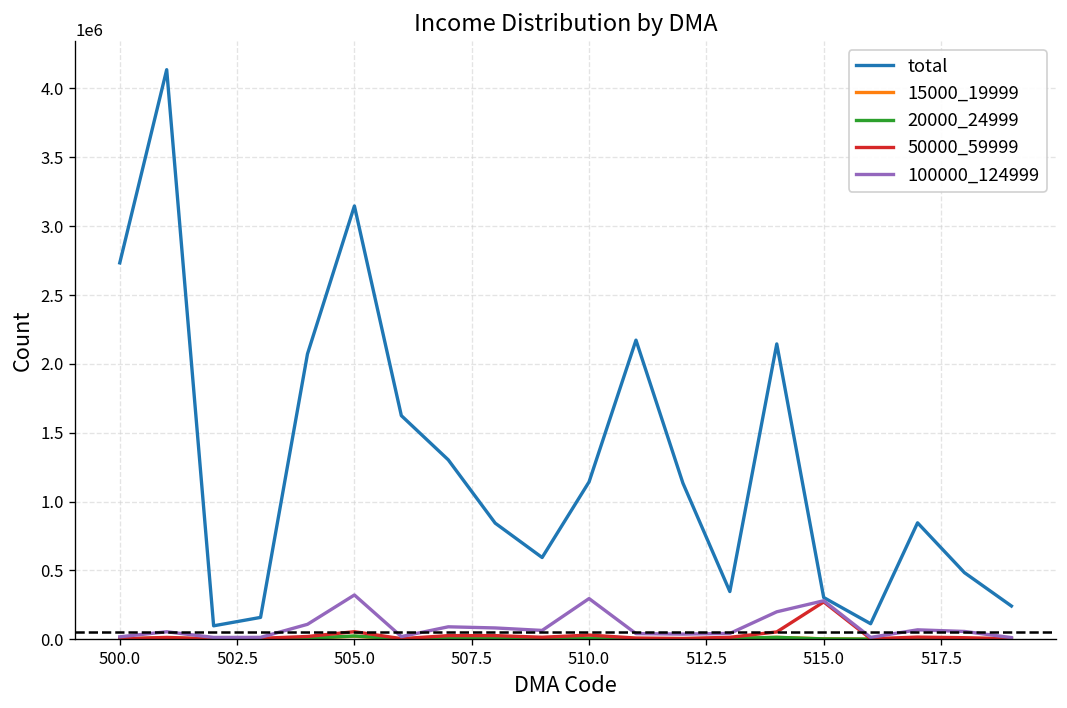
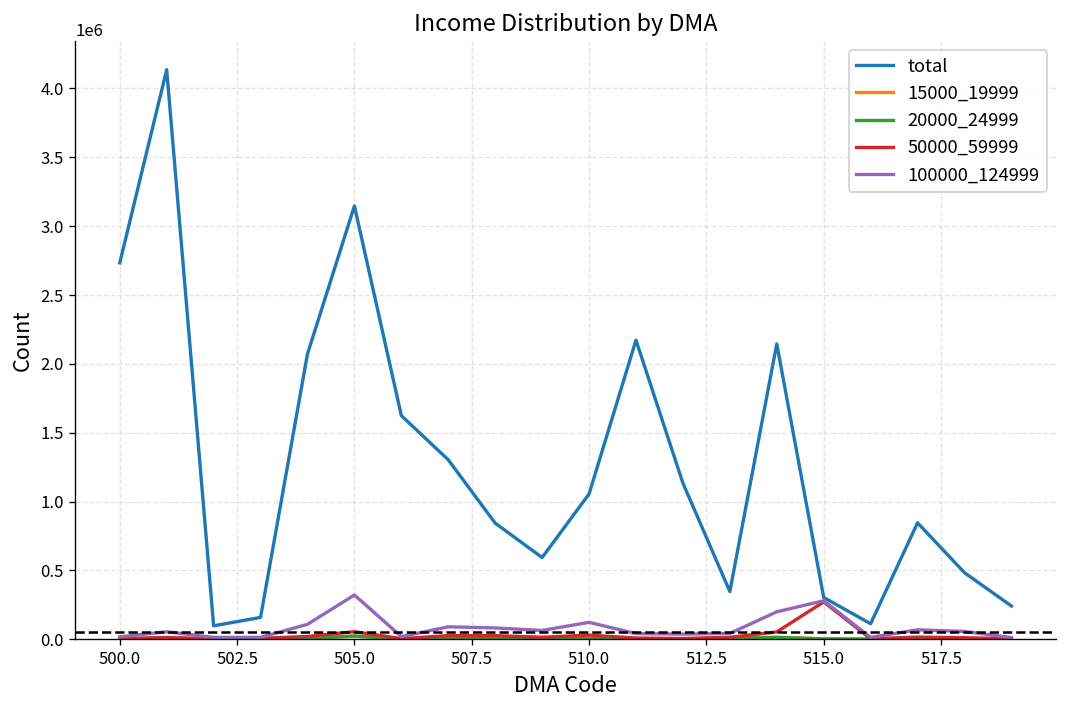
  {
    "total": {
      "500.0": 2730000,
      "505.0": 3150000,
-     "510.0": 1140000,
+     "510.0": 1050000,
      "515.0": 300000
    },
    "20000_24999": {
      "505.0": 20000,
      "510.0": 10000,
      "515.0": 0
    },
    "50000_59999": {
      "505.0": 60000,
      "510.0": 30000
    },
    "100000_124999": {
      "505.0": 320000,
-     "510.0": 300000
+     "510.0": 120000
    }
  }
